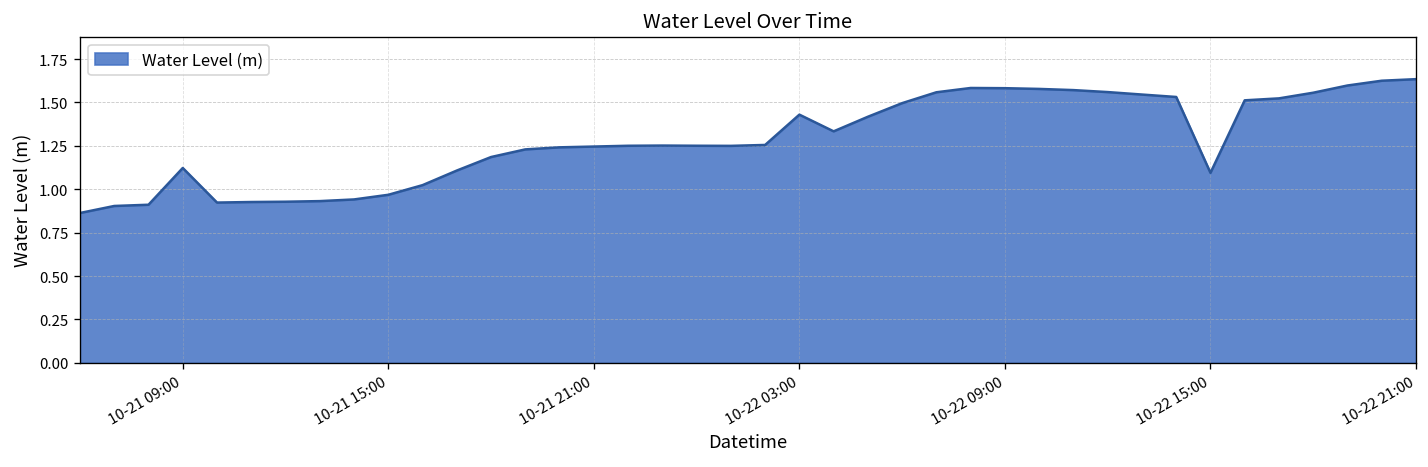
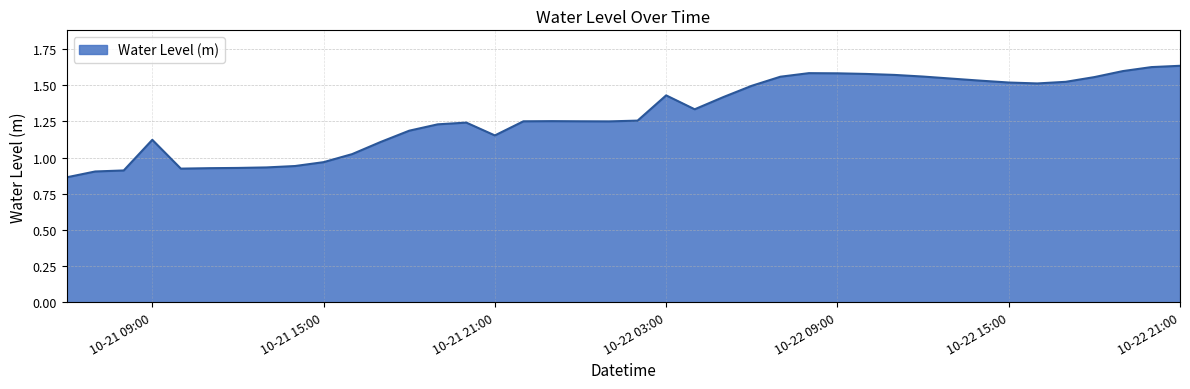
  {
    "10-21 09:00": 1.12,
    "10-21 15:00": 0.97,
-   "10-21 21:00": 1.25,
+   "10-21 21:00": 1.15,
    "10-22 03:00": 1.43,
    "10-22 09:00": 1.58,
-   "10-22 15:00": 1.09,
+   "10-22 15:00": 1.52,
    "10-22 21:00": 1.63
  }
